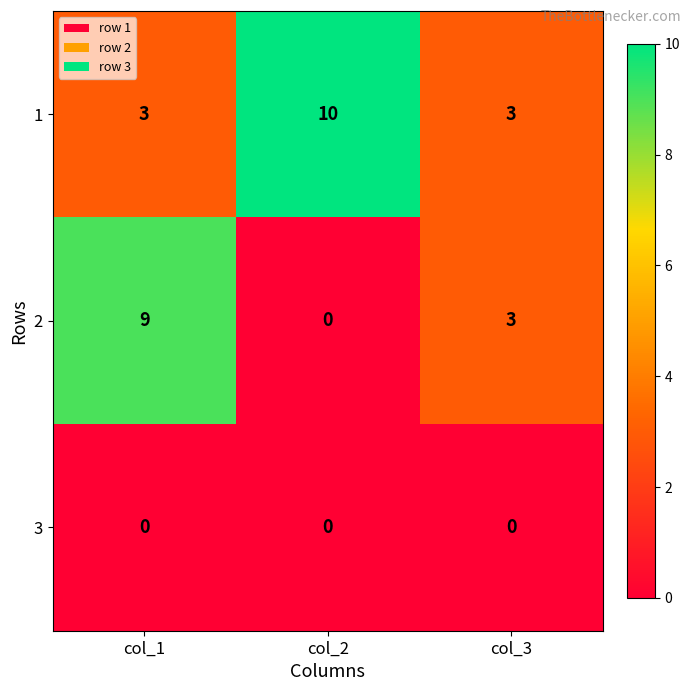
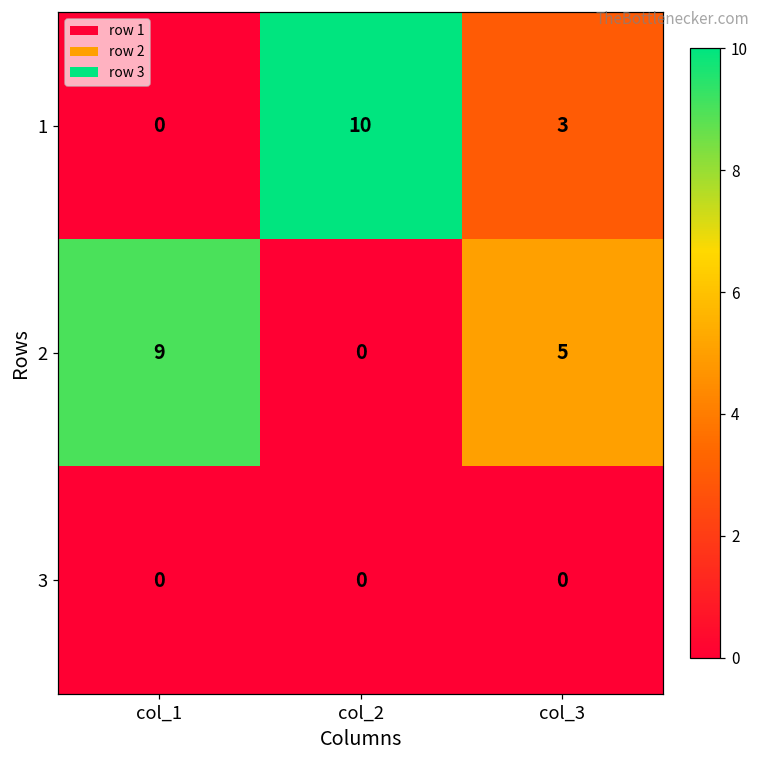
  {
    "1": {
-     "col_1": 3,
+     "col_1": 0,
      "col_2": 10,
      "col_3": 3
    },
    "2": {
      "col_1": 9,
      "col_2": 0,
-     "col_3": 3
+     "col_3": 5
    },
    "3": {
      "col_1": 0,
      "col_2": 0,
      "col_3": 0
    }
  }
